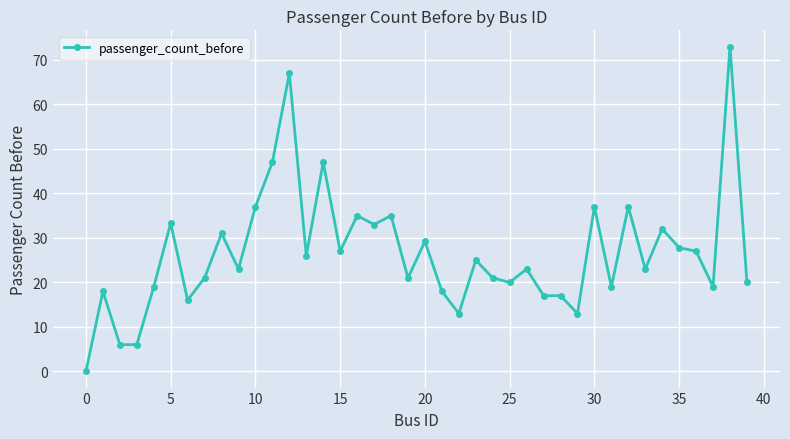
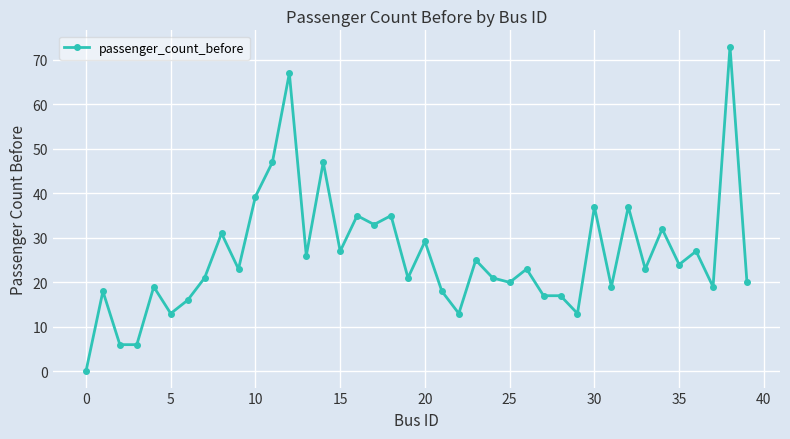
  {
    "0": 0,
-   "5": 33,
-   "10": 37,
+   "5": 13,
+   "10": 39,
    "15": 27,
    "20": 29,
    "25": 20,
    "30": 37,
-   "35": 28
+   "35": 24
  }
